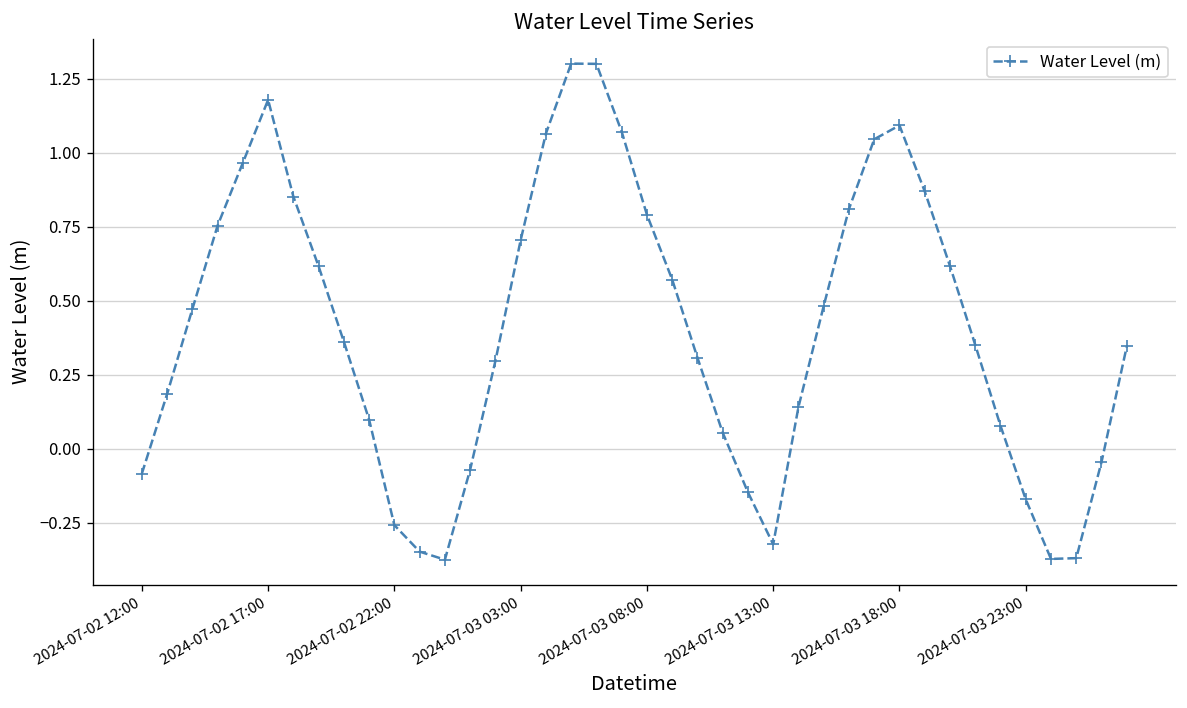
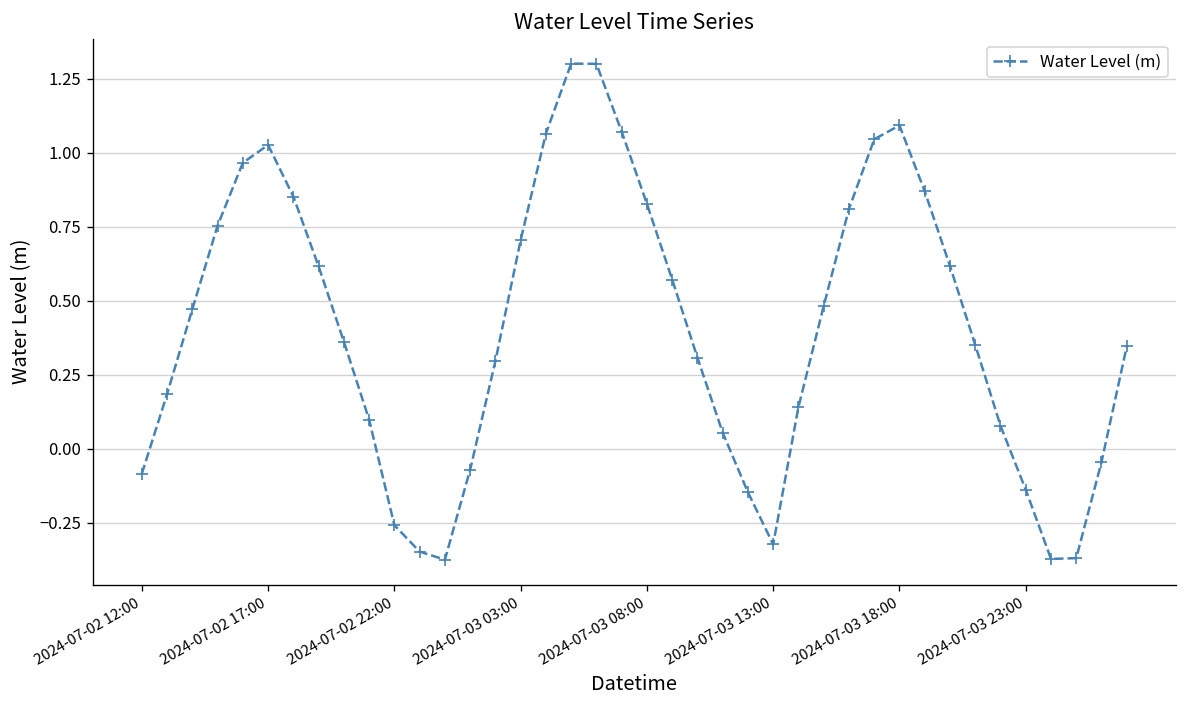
  {
    "2024-07-02 12:00": -0.08,
-   "2024-07-02 17:00": 1.18,
+   "2024-07-02 17:00": 1.03,
    "2024-07-02 22:00": -0.26,
    "2024-07-03 03:00": 0.70,
-   "2024-07-03 08:00": 0.79,
+   "2024-07-03 08:00": 0.83,
    "2024-07-03 13:00": -0.32,
    "2024-07-03 18:00": 1.09,
-   "2024-07-03 23:00": -0.17
+   "2024-07-03 23:00": -0.14
  }
